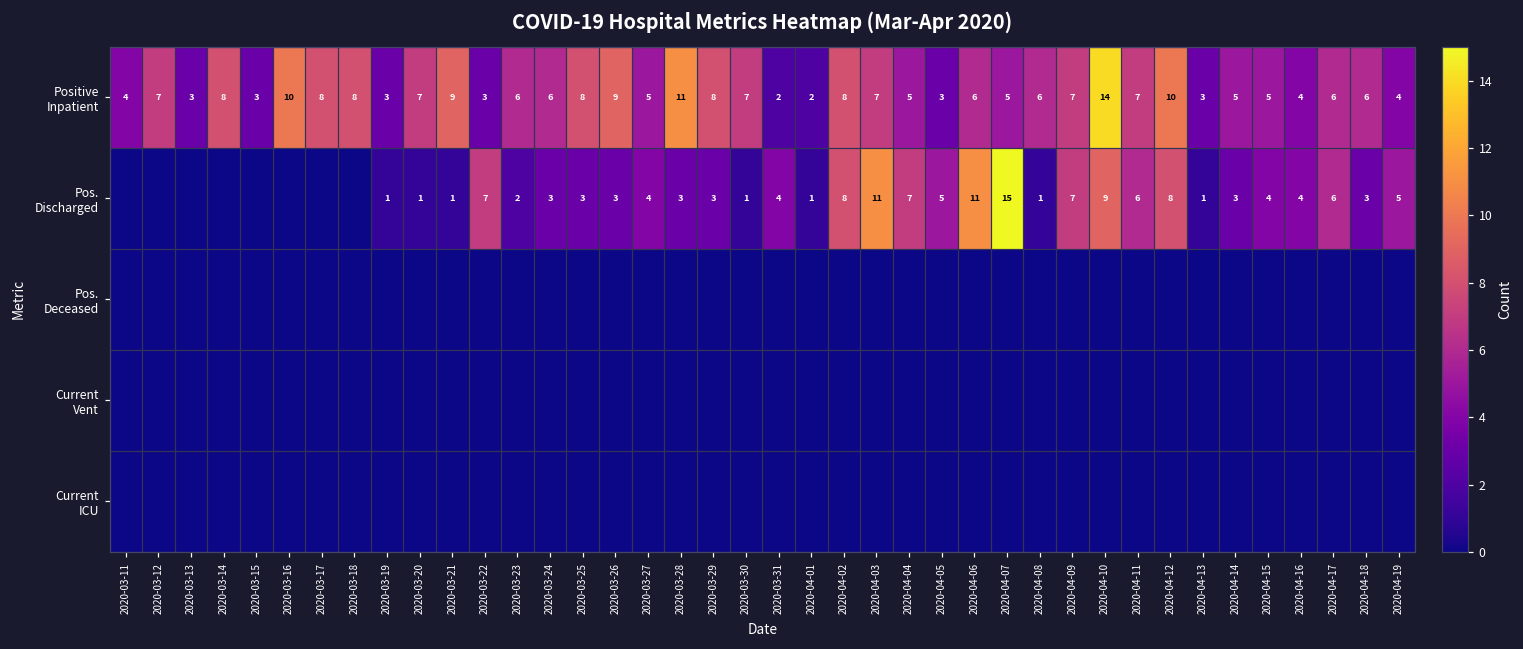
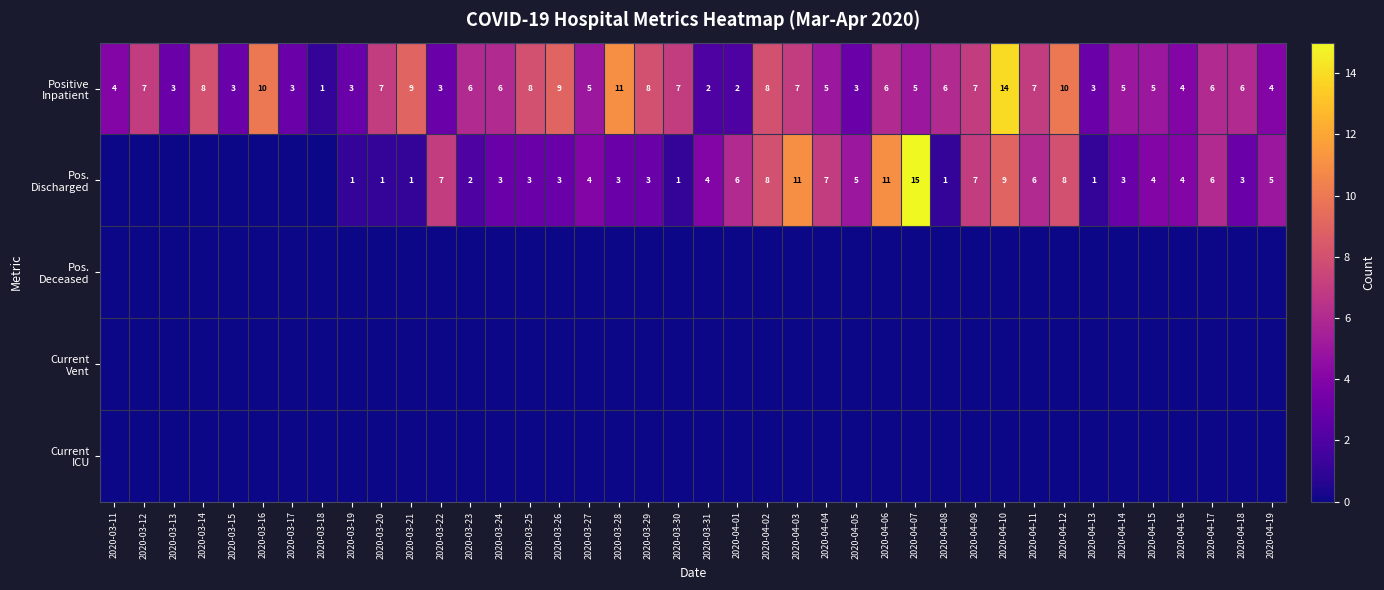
  {
    "Positive Inpatient": {
      "2020-03-11": 4,
      "2020-03-12": 7,
      "2020-03-13": 3,
      "2020-03-14": 8,
      "2020-03-15": 3,
      "2020-03-16": 10,
-     "2020-03-17": 8,
-     "2020-03-18": 8,
+     "2020-03-17": 3,
+     "2020-03-18": 1,
      "2020-03-19": 3,
      "2020-03-20": 7,
      "2020-03-21": 9,
      "2020-03-22": 3,
      "2020-03-23": 6,
      "2020-03-24": 6,
      "2020-03-25": 8,
      "2020-03-26": 9,
      "2020-03-27": 5,
      "2020-03-28": 11,
      "2020-03-29": 8,
      "2020-03-30": 7,
      "2020-03-31": 2,
      "2020-04-01": 2,
      "2020-04-02": 8,
      "2020-04-03": 7,
      "2020-04-04": 5,
      "2020-04-05": 3,
      "2020-04-06": 6,
      "2020-04-07": 5,
      "2020-04-08": 6,
      "2020-04-09": 7,
      "2020-04-10": 14,
      "2020-04-11": 7,
      "2020-04-12": 10,
      "2020-04-13": 3,
      "2020-04-14": 5,
      "2020-04-15": 5,
      "2020-04-16": 4,
      "2020-04-17": 6,
      "2020-04-18": 6,
      "2020-04-19": 4
    },
    "Pos. Discharged": {
      "2020-03-19": 1,
      "2020-03-20": 1,
      "2020-03-21": 1,
      "2020-03-22": 7,
      "2020-03-23": 2,
      "2020-03-24": 3,
      "2020-03-25": 3,
      "2020-03-26": 3,
      "2020-03-27": 4,
      "2020-03-28": 3,
      "2020-03-29": 3,
      "2020-03-30": 1,
      "2020-03-31": 4,
-     "2020-04-01": 1,
+     "2020-04-01": 6,
      "2020-04-02": 8,
      "2020-04-03": 11,
      "2020-04-04": 7,
      "2020-04-05": 5,
      "2020-04-06": 11,
      "2020-04-07": 15,
      "2020-04-08": 1,
      "2020-04-09": 7,
      "2020-04-10": 9,
      "2020-04-11": 6,
      "2020-04-12": 8,
      "2020-04-13": 1,
      "2020-04-14": 3,
      "2020-04-15": 4,
      "2020-04-16": 4,
      "2020-04-17": 6,
      "2020-04-18": 3,
      "2020-04-19": 5
    }
  }
